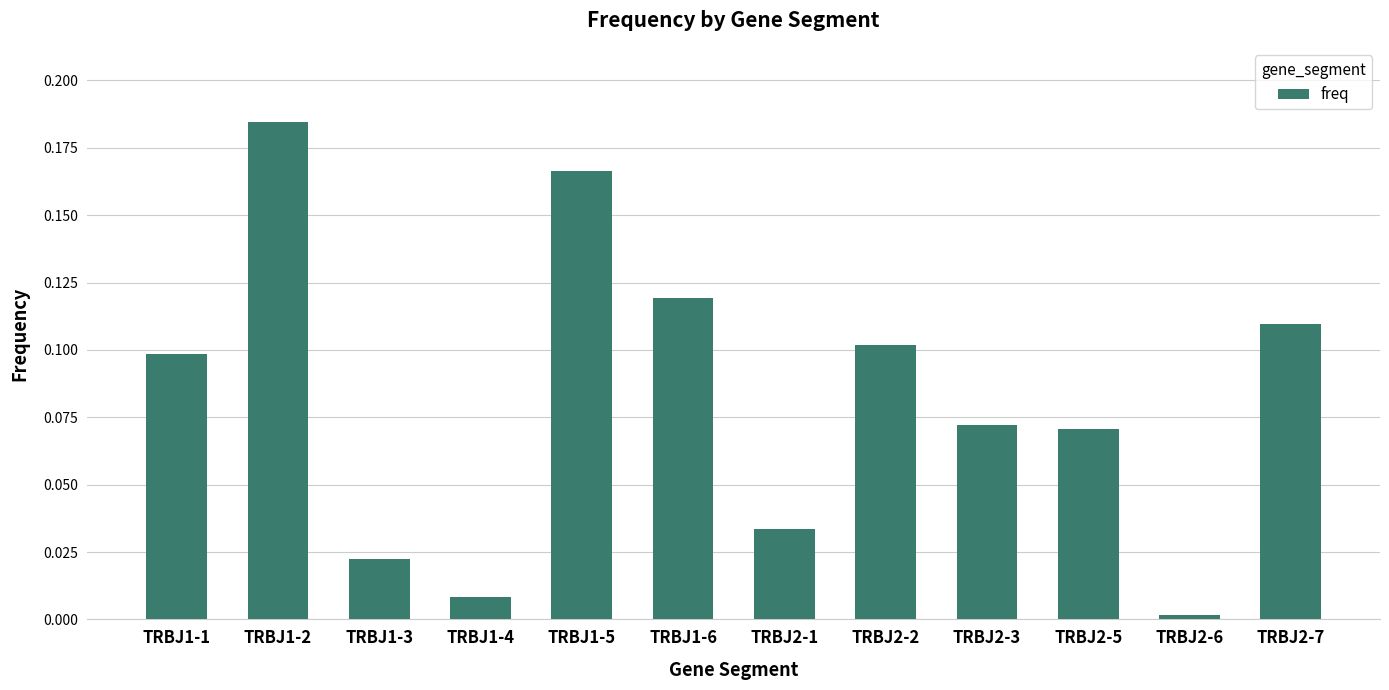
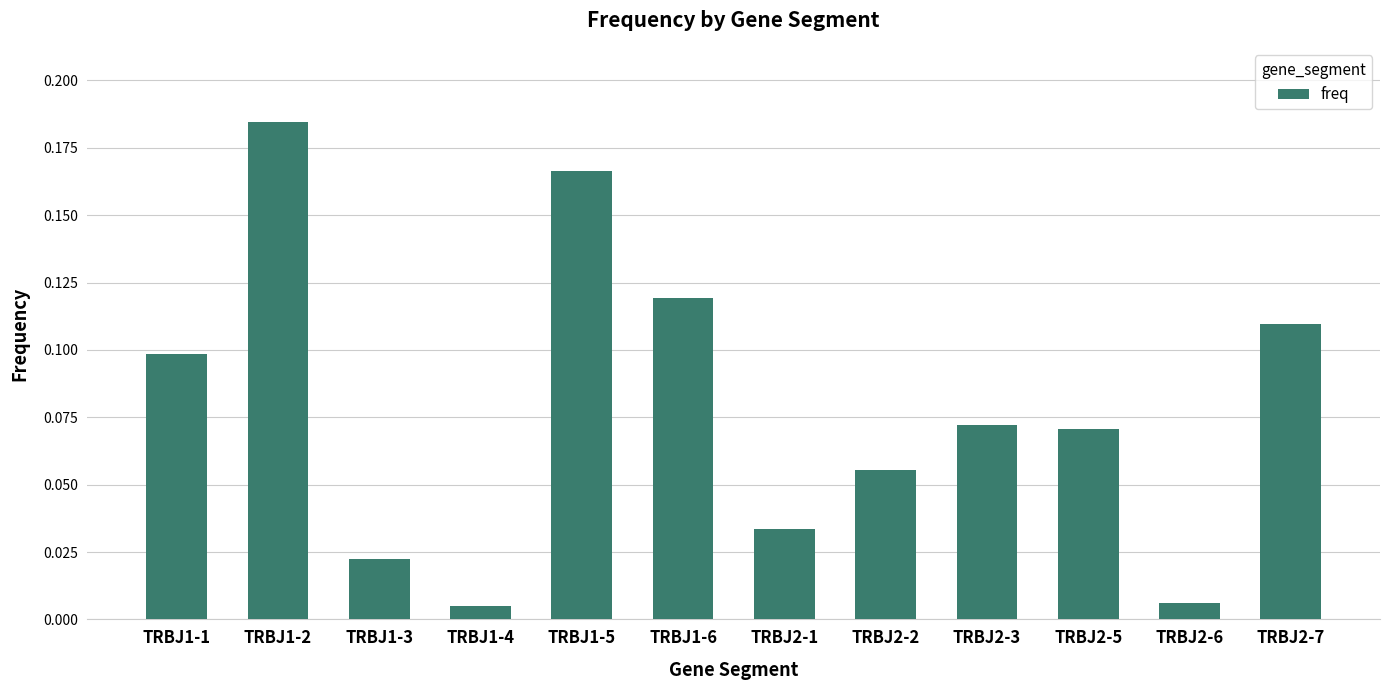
  {
    "TRBJ1-1": 0.098,
    "TRBJ1-2": 0.184,
    "TRBJ1-3": 0.022,
-   "TRBJ1-4": 0.008,
+   "TRBJ1-4": 0.005,
    "TRBJ1-5": 0.167,
    "TRBJ1-6": 0.119,
    "TRBJ2-1": 0.033,
-   "TRBJ2-2": 0.102,
+   "TRBJ2-2": 0.055,
    "TRBJ2-3": 0.072,
    "TRBJ2-5": 0.071,
-   "TRBJ2-6": 0.002,
+   "TRBJ2-6": 0.006,
    "TRBJ2-7": 0.110
  }
